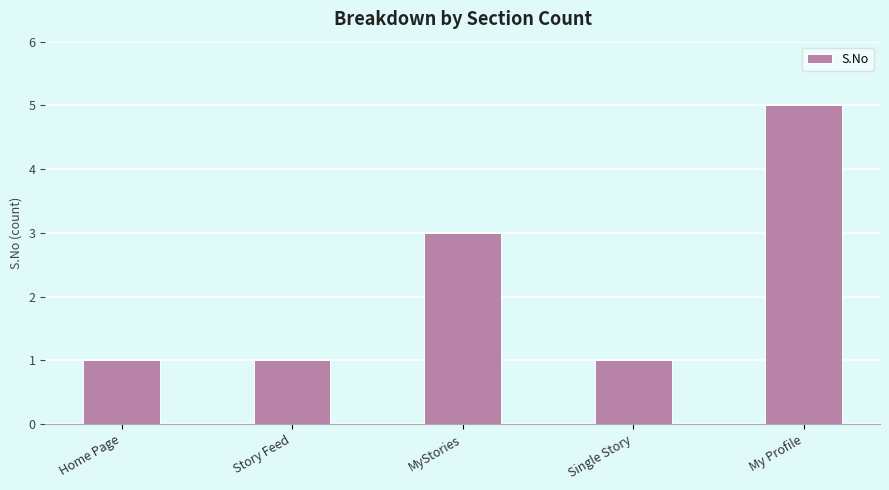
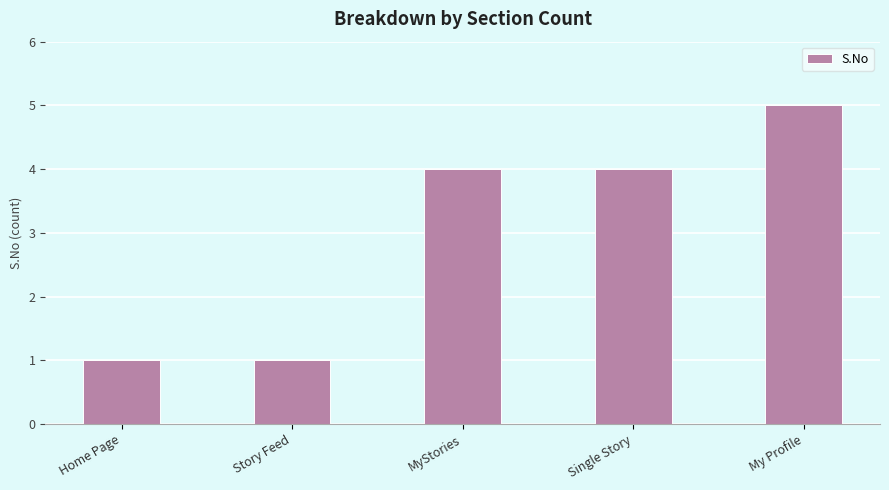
  {
    "Home Page": 1,
    "Story Feed": 1,
-   "MyStories": 3,
-   "Single Story": 1,
+   "MyStories": 4,
+   "Single Story": 4,
    "My Profile": 5
  }
